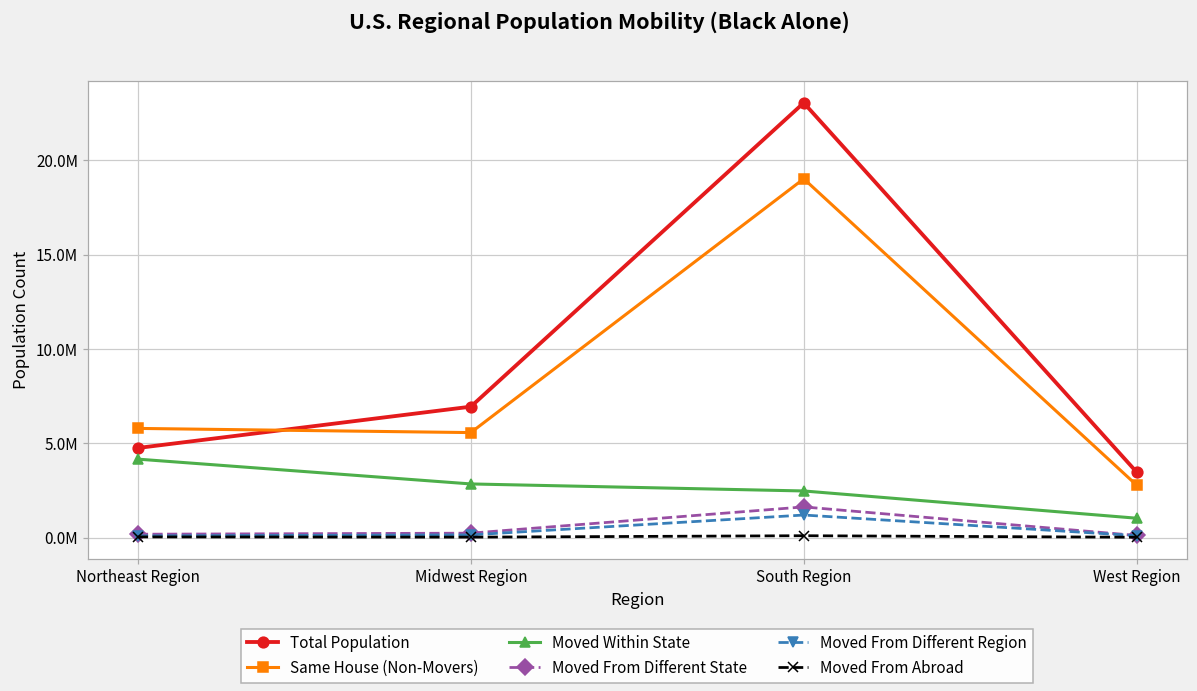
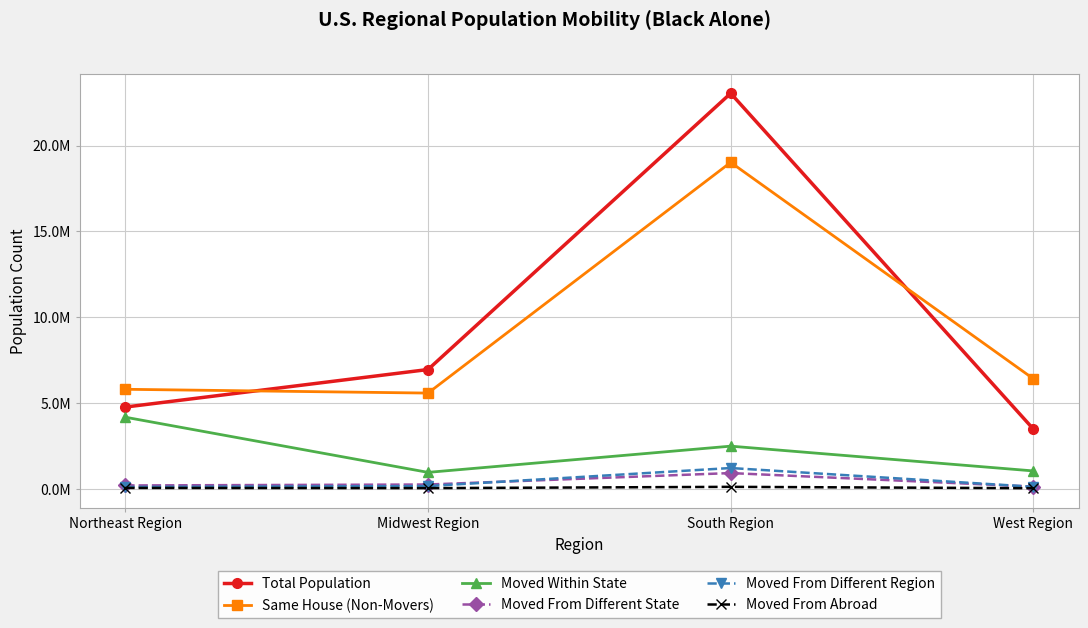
  {
    "Total Population": {
      "Northeast Region": 4800000,
      "Midwest Region": 6900000,
      "South Region": 23000000,
      "West Region": 3500000
    },
    "Same House (Non-Movers)": {
      "Northeast Region": 5800000,
      "Midwest Region": 5600000,
      "South Region": 19000000,
-     "West Region": 2800000
+     "West Region": 6400000
    },
    "Moved Within State": {
      "Northeast Region": 4200000,
-     "Midwest Region": 2900000,
+     "Midwest Region": 900000,
      "South Region": 2500000,
      "West Region": 1000000
    },
    "Moved From Different State": {
-     "South Region": 1600000
+     "South Region": 900000
    },
    "Moved From Different Region": {
      "South Region": 1200000
    },
    "Moved From Abroad": {
      "South Region": 100000
    }
  }
